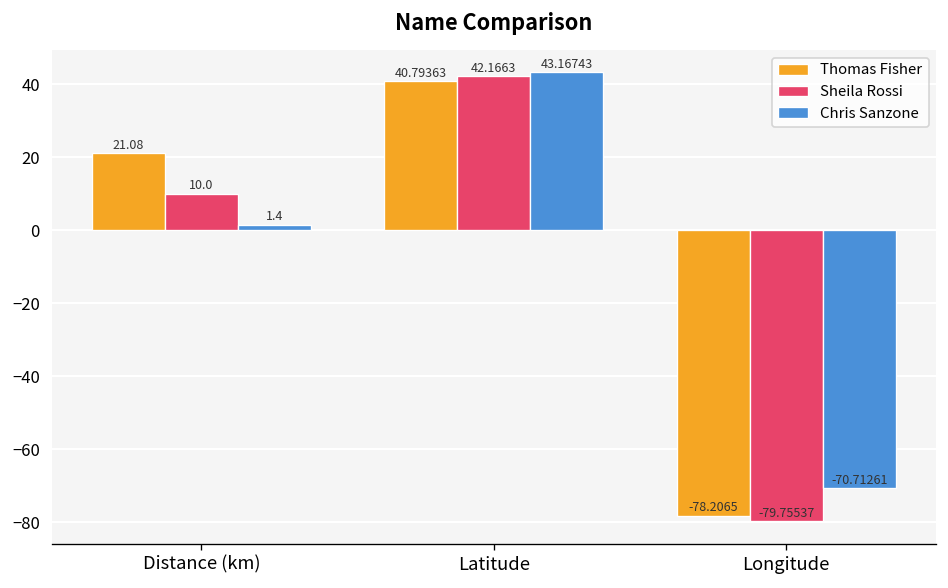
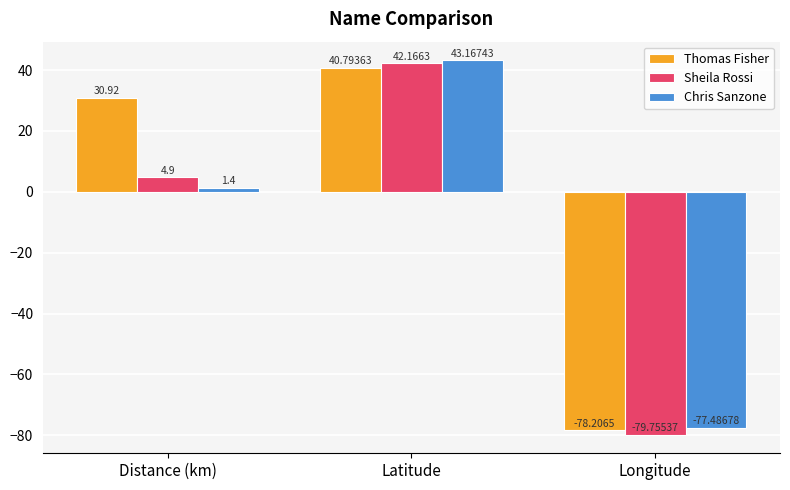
  {
    "Thomas Fisher": {
-     "Distance (km)": 21.08,
+     "Distance (km)": 30.92,
      "Latitude": 40.79363,
      "Longitude": -78.2065
    },
    "Sheila Rossi": {
-     "Distance (km)": 10.0,
+     "Distance (km)": 4.9,
      "Latitude": 42.1663,
      "Longitude": -79.75537
    },
    "Chris Sanzone": {
      "Distance (km)": 1.4,
      "Latitude": 43.16743,
-     "Longitude": -70.71261
+     "Longitude": -77.48678
    }
  }
